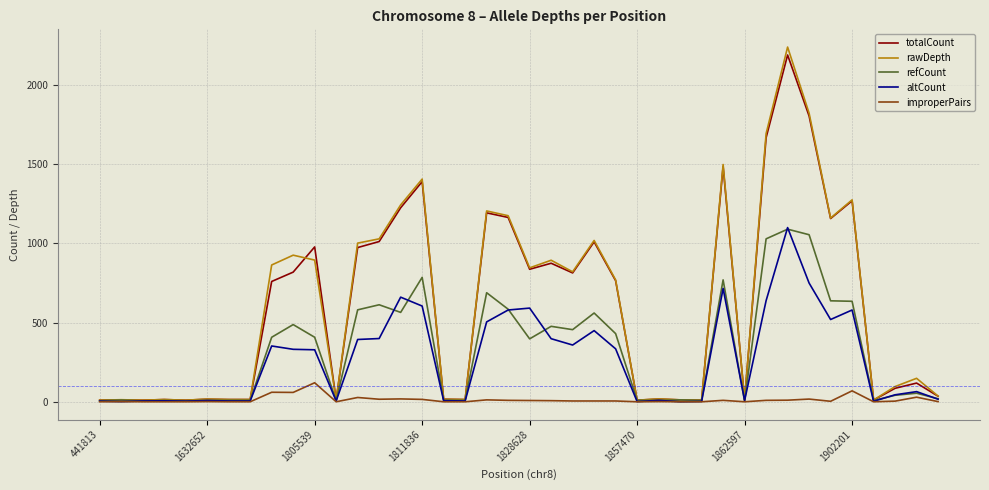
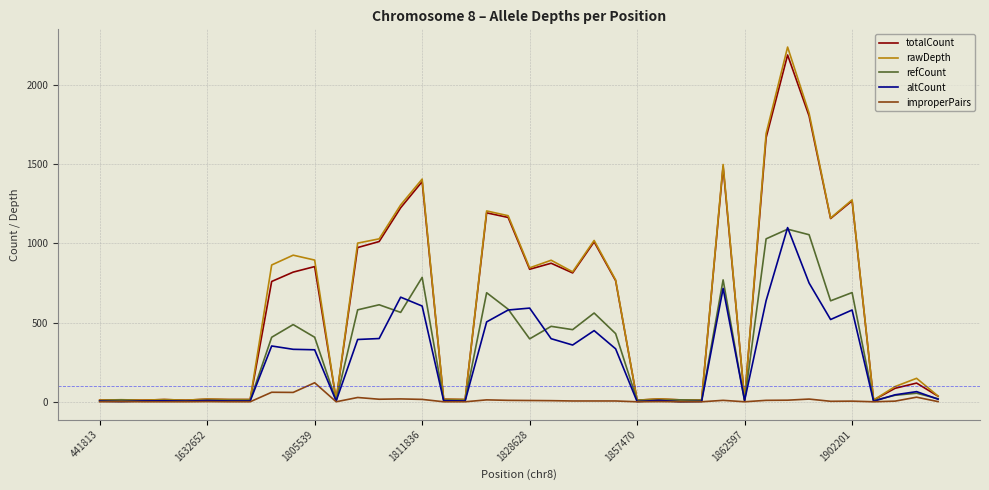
  {
    "totalCount": {
-     "1805539": 980
+     "1805539": 850
    },
    "rawDepth": {
      "1805539": 890
    },
    "refCount": {
      "1805539": 410,
      "1811836": 790,
      "1828628": 400,
-     "1902201": 630
+     "1902201": 690
    },
    "altCount": {
      "1805539": 330,
      "1811836": 600,
      "1828628": 590,
      "1902201": 580
    },
    "improperPairs": {
      "1805539": 120,
      "1811836": 20,
      "1828628": 10,
-     "1902201": 70
+     "1902201": 0
    }
  }
